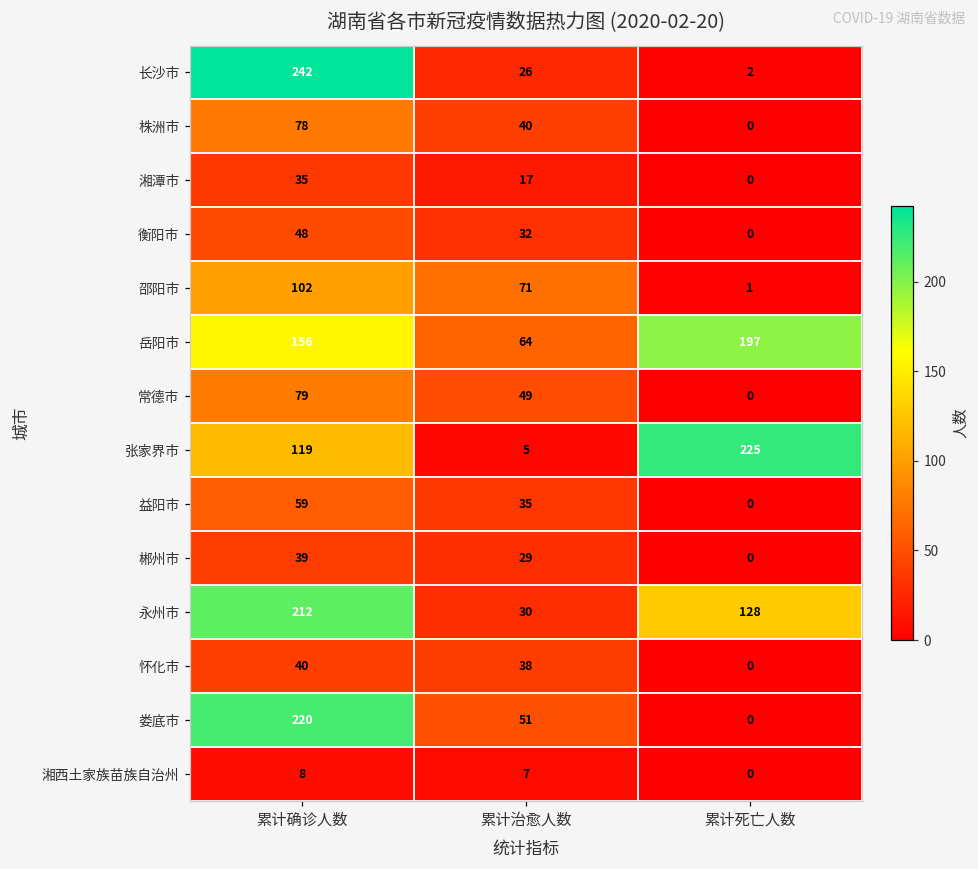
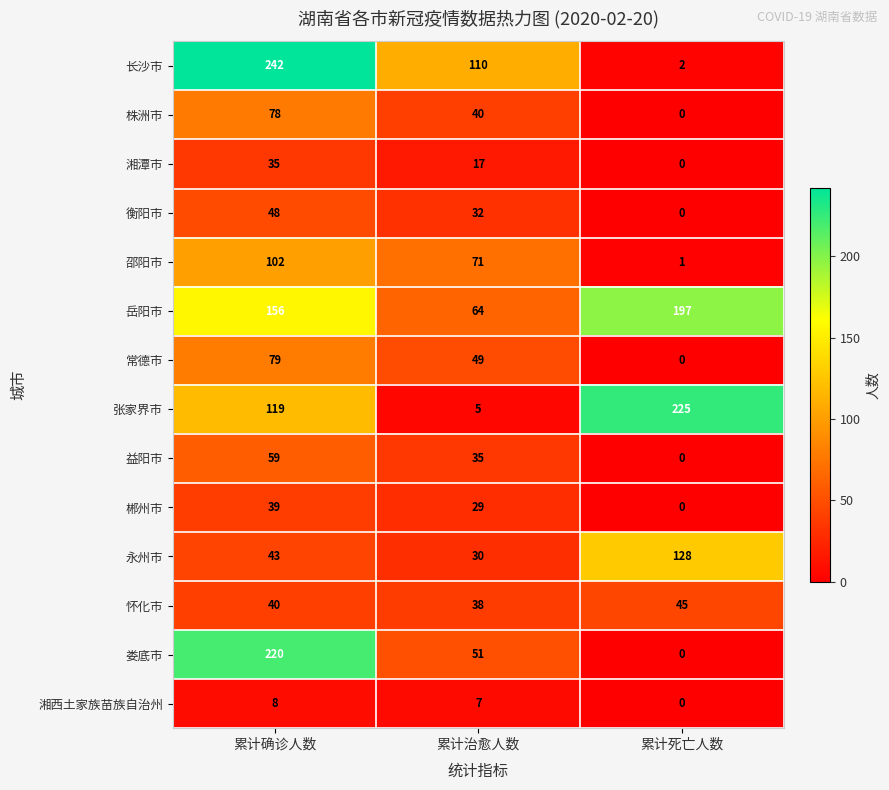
  {
    "长沙市": {
      "累计确诊人数": 242,
-     "累计治愈人数": 26,
+     "累计治愈人数": 110,
      "累计死亡人数": 2
    },
    "株洲市": {
      "累计确诊人数": 78,
      "累计治愈人数": 40,
      "累计死亡人数": 0
    },
    "湘潭市": {
      "累计确诊人数": 35,
      "累计治愈人数": 17,
      "累计死亡人数": 0
    },
    "衡阳市": {
      "累计确诊人数": 48,
      "累计治愈人数": 32,
      "累计死亡人数": 0
    },
    "邵阳市": {
      "累计确诊人数": 102,
      "累计治愈人数": 71,
      "累计死亡人数": 1
    },
    "岳阳市": {
      "累计确诊人数": 156,
      "累计治愈人数": 64,
      "累计死亡人数": 197
    },
    "常德市": {
      "累计确诊人数": 79,
      "累计治愈人数": 49,
      "累计死亡人数": 0
    },
    "张家界市": {
      "累计确诊人数": 119,
      "累计治愈人数": 5,
      "累计死亡人数": 225
    },
    "益阳市": {
      "累计确诊人数": 59,
      "累计治愈人数": 35,
      "累计死亡人数": 0
    },
    "郴州市": {
      "累计确诊人数": 39,
      "累计治愈人数": 29,
      "累计死亡人数": 0
    },
    "永州市": {
-     "累计确诊人数": 212,
+     "累计确诊人数": 43,
      "累计治愈人数": 30,
      "累计死亡人数": 128
    },
    "怀化市": {
      "累计确诊人数": 40,
      "累计治愈人数": 38,
-     "累计死亡人数": 0
+     "累计死亡人数": 45
    },
    "娄底市": {
      "累计确诊人数": 220,
      "累计治愈人数": 51,
      "累计死亡人数": 0
    },
    "湘西土家族苗族自治州": {
      "累计确诊人数": 8,
      "累计治愈人数": 7,
      "累计死亡人数": 0
    }
  }
